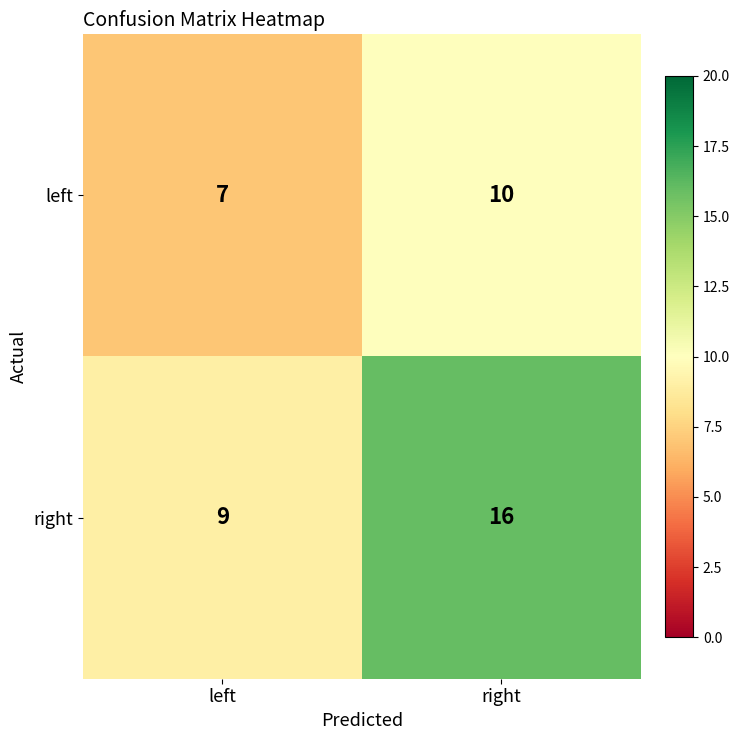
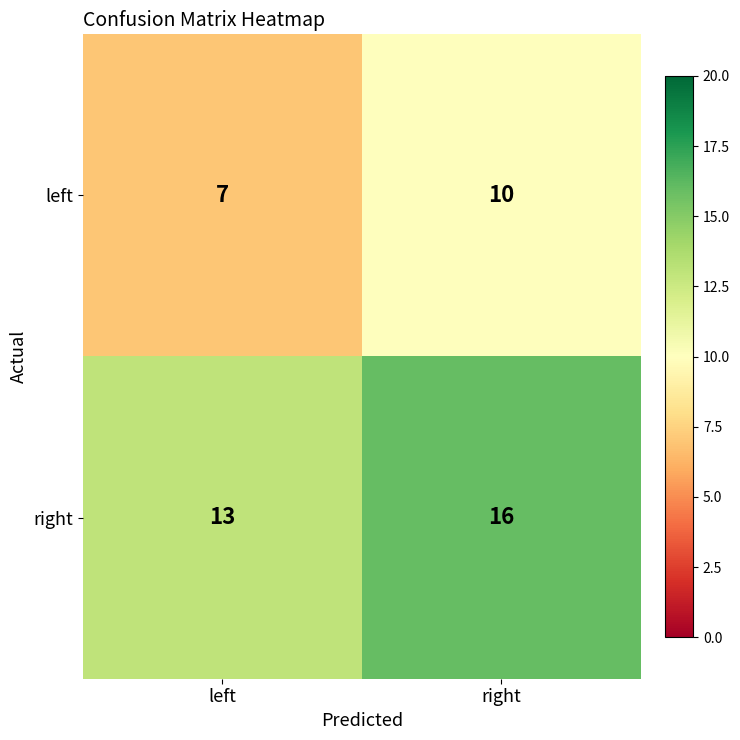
  {
    "left": {
      "left": 7,
      "right": 10
    },
    "right": {
-     "left": 9,
+     "left": 13,
      "right": 16
    }
  }
